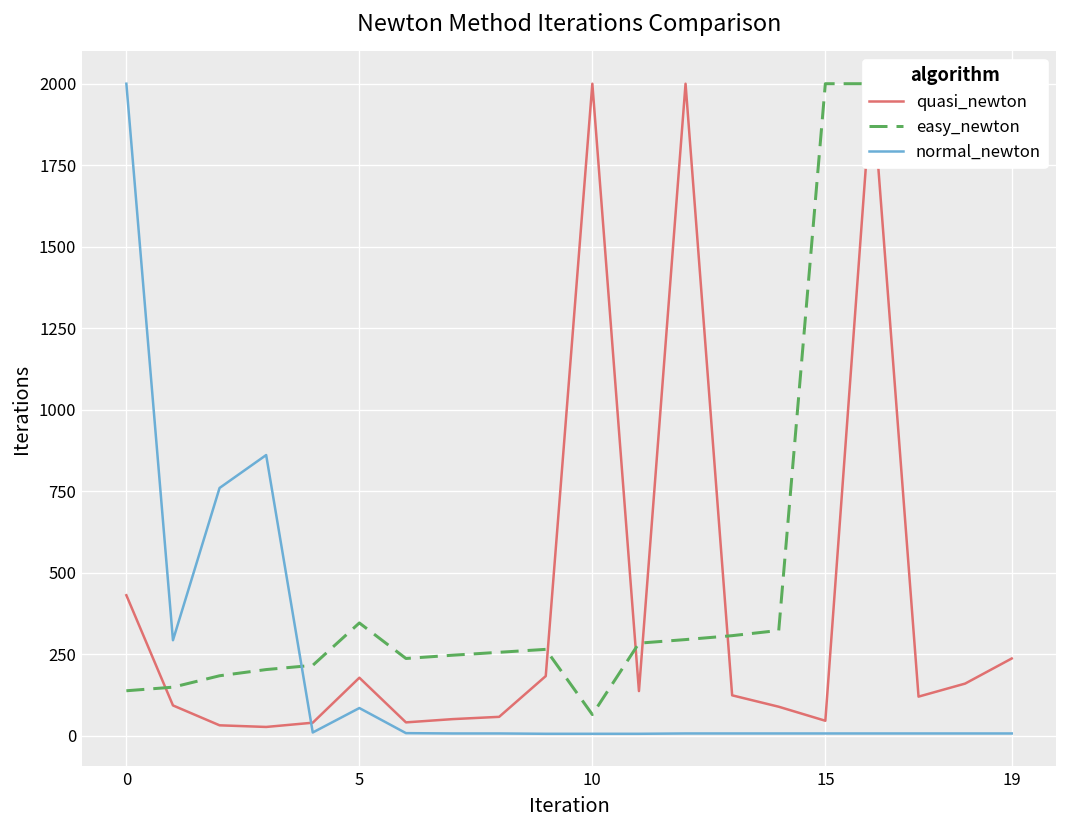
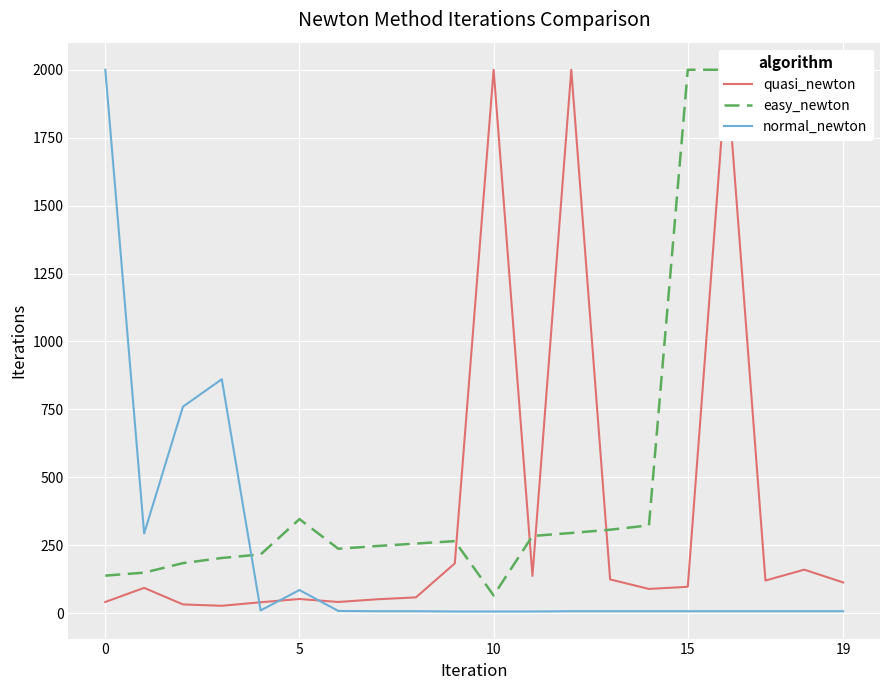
  {
    "quasi_newton": {
-     "0": 430,
-     "5": 180,
+     "0": 40,
+     "5": 50,
      "10": 2000,
-     "15": 50,
-     "19": 240
+     "15": 100,
+     "19": 110
    },
    "easy_newton": {
      "0": 140,
      "5": 350,
      "10": 70,
      "15": 2000
    },
    "normal_newton": {
      "0": 2000,
      "5": 90,
      "10": 10,
      "15": 10,
      "19": 10
    }
  }
